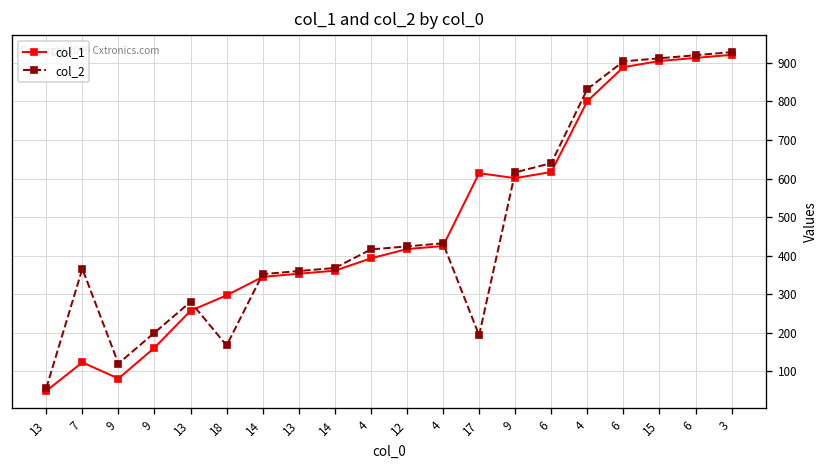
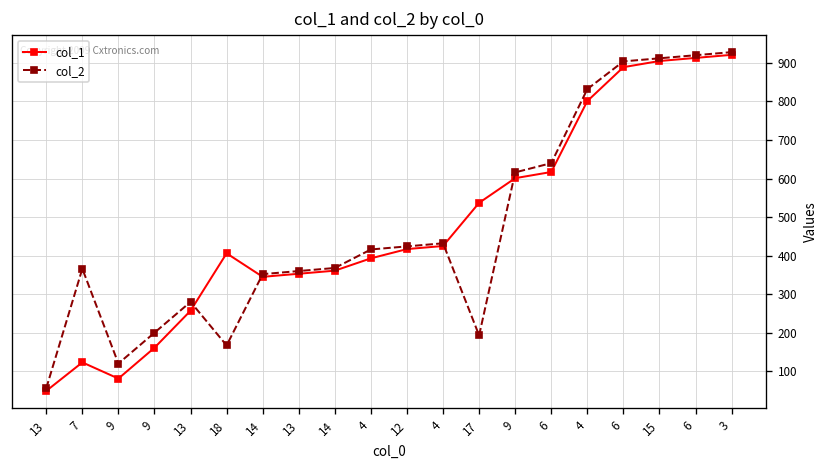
  {
    "col_1": {
      "7": 120,
-     "18": 300,
-     "17": 610
+     "18": 410,
+     "17": 540
    },
    "col_2": {
      "7": 370,
      "18": 170,
      "17": 190
    }
  }
